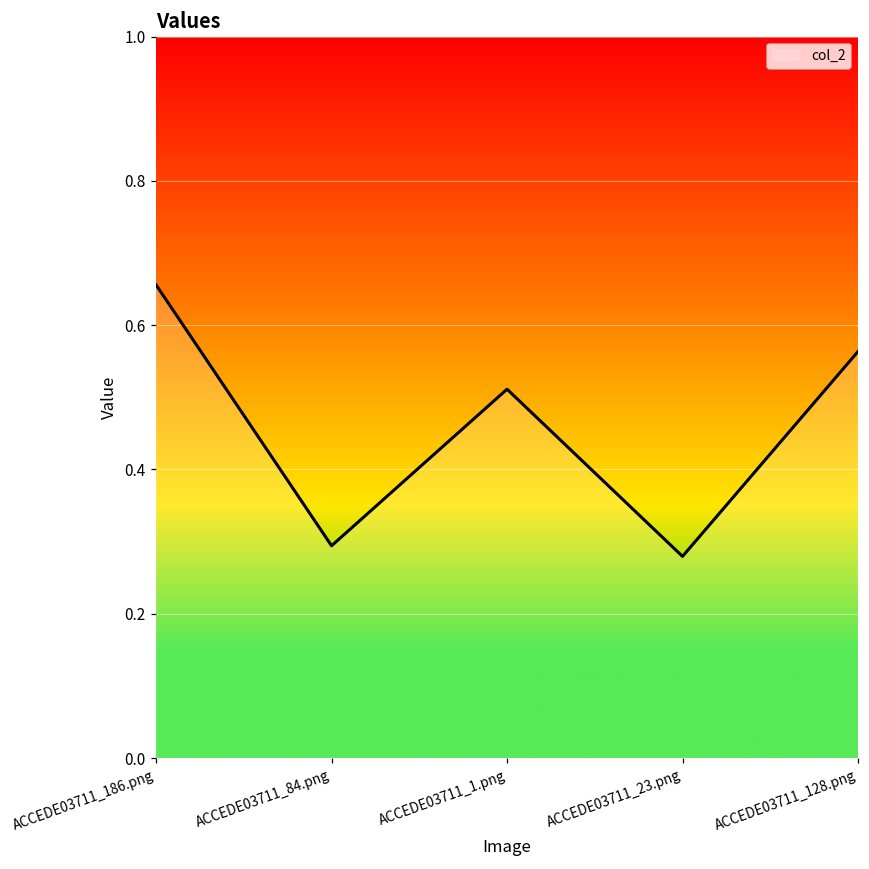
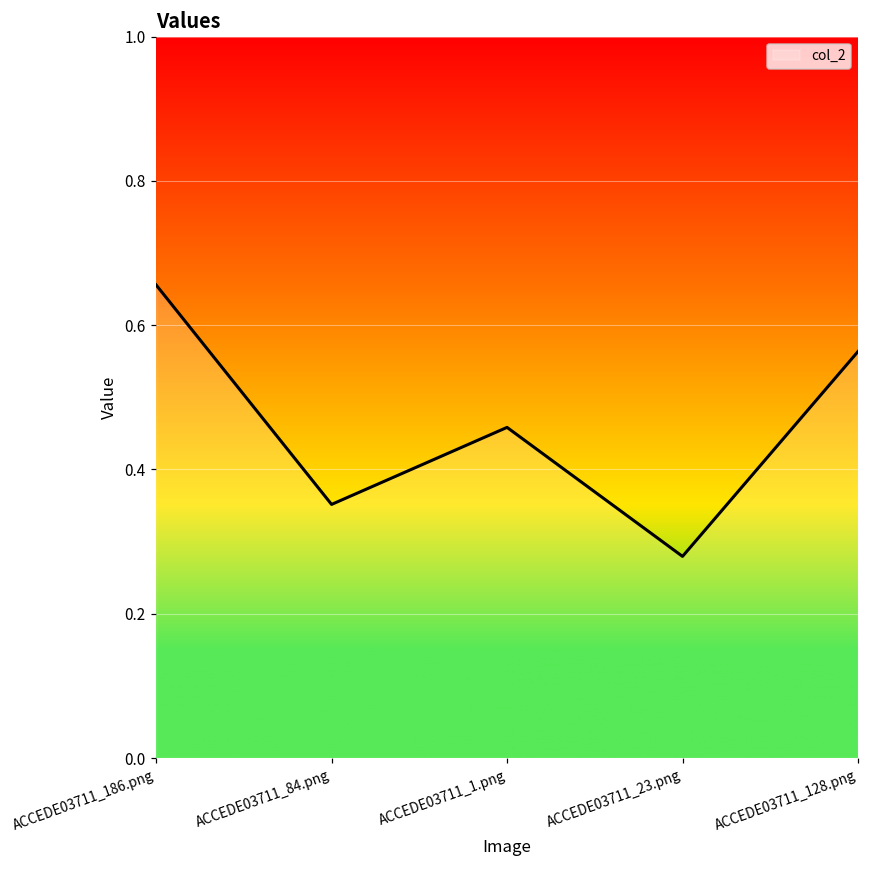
  {
    "ACCEDE03711_186.png": 0.66,
-   "ACCEDE03711_84.png": 0.29,
-   "ACCEDE03711_1.png": 0.51,
+   "ACCEDE03711_84.png": 0.35,
+   "ACCEDE03711_1.png": 0.46,
    "ACCEDE03711_23.png": 0.28,
    "ACCEDE03711_128.png": 0.56
  }
